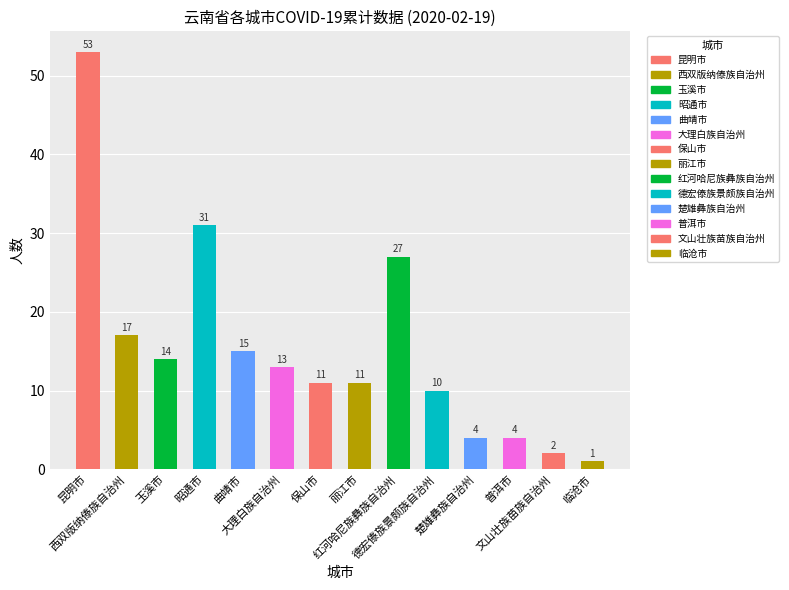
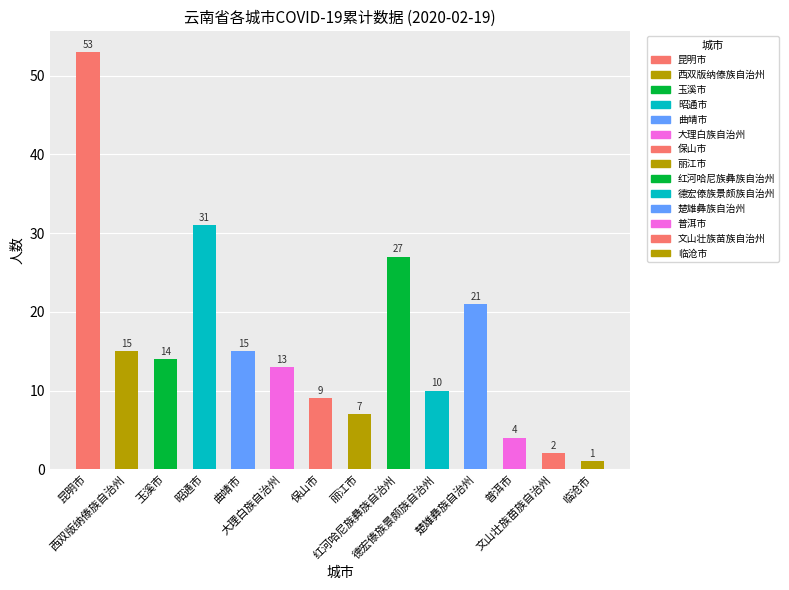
  {
    "昆明市": 53,
-   "西双版纳傣族自治州": 17,
+   "西双版纳傣族自治州": 15,
    "玉溪市": 14,
    "昭通市": 31,
    "曲靖市": 15,
    "大理白族自治州": 13,
-   "保山市": 11,
-   "丽江市": 11,
+   "保山市": 9,
+   "丽江市": 7,
    "红河哈尼族彝族自治州": 27,
    "德宏傣族景颇族自治州": 10,
-   "楚雄彝族自治州": 4,
+   "楚雄彝族自治州": 21,
    "普洱市": 4,
    "文山壮族苗族自治州": 2,
    "临沧市": 1
  }
